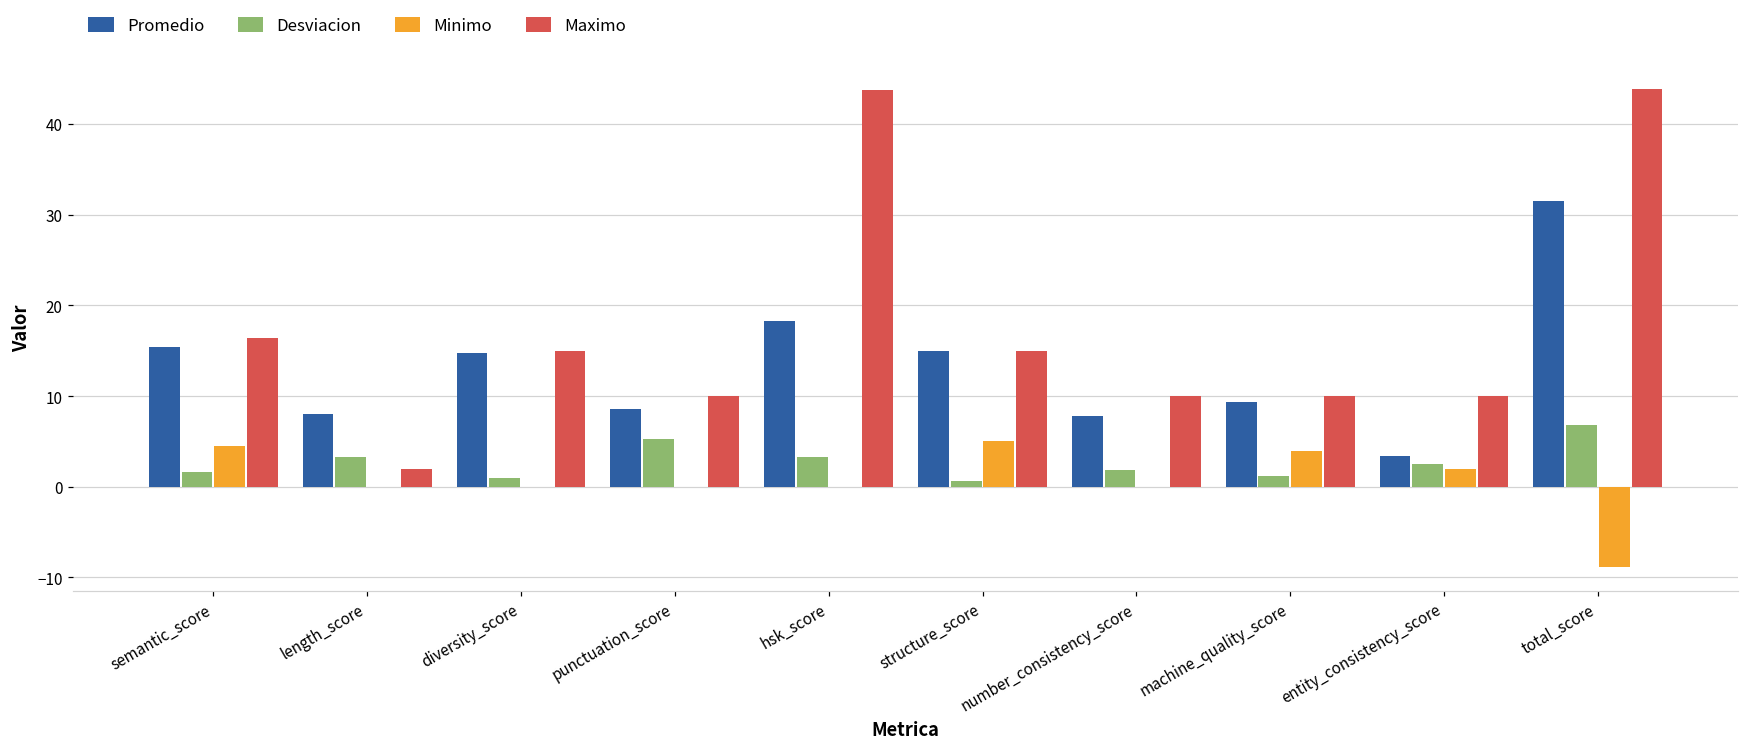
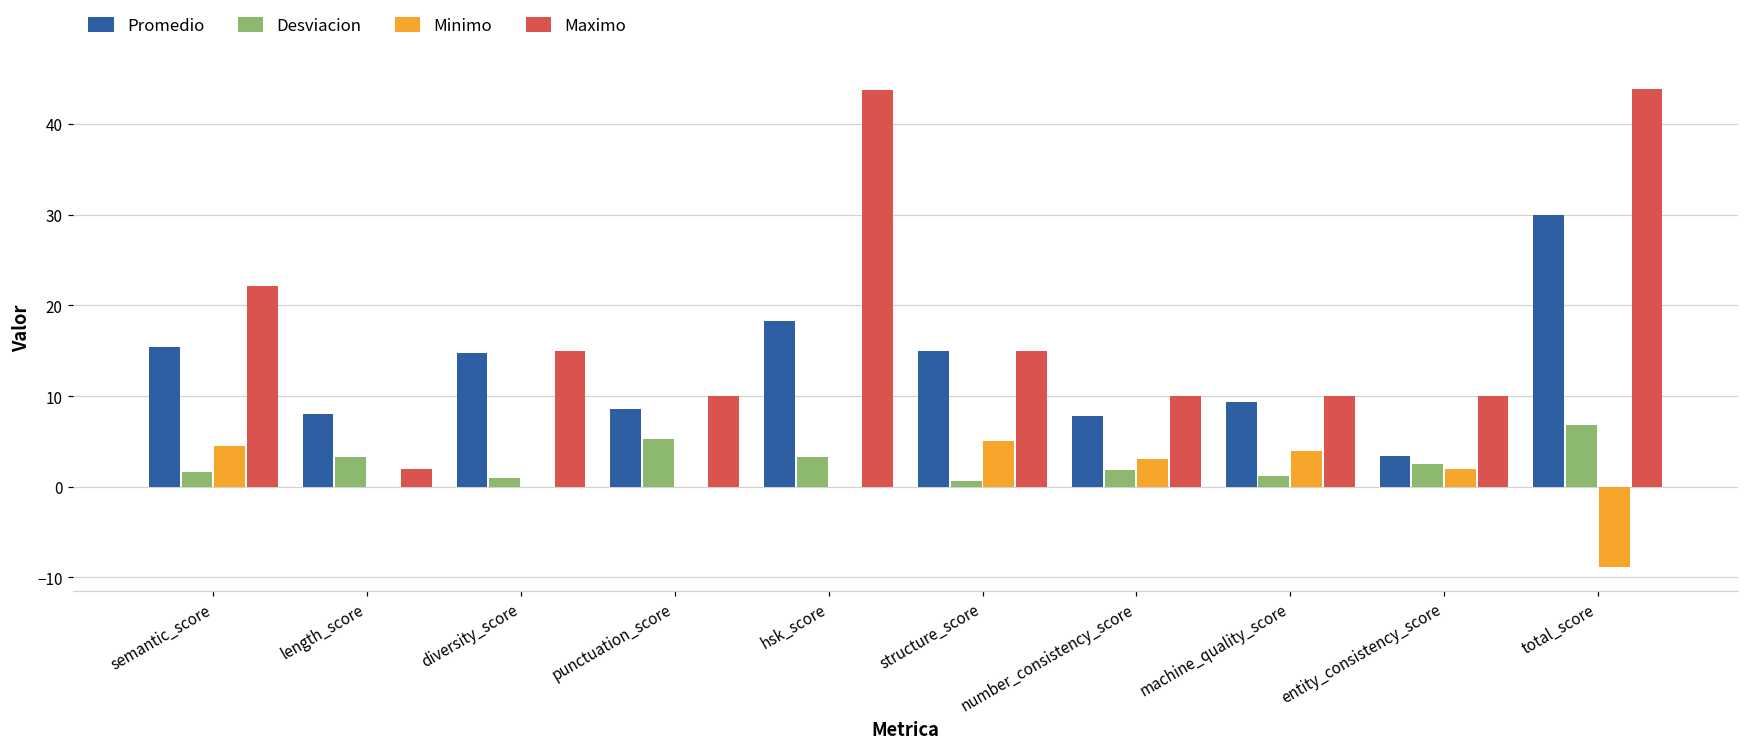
  {
    "Promedio": {
      "semantic_score": 15,
      "length_score": 8,
      "diversity_score": 15,
      "punctuation_score": 9,
      "hsk_score": 18,
      "structure_score": 15,
      "number_consistency_score": 8,
      "machine_quality_score": 9,
      "entity_consistency_score": 3,
-     "total_score": 32
+     "total_score": 30
    },
    "Desviacion": {
      "semantic_score": 2,
      "length_score": 3,
      "diversity_score": 1,
      "punctuation_score": 5,
      "hsk_score": 3,
      "structure_score": 1,
      "number_consistency_score": 2,
      "machine_quality_score": 1,
      "entity_consistency_score": 2,
      "total_score": 7
    },
    "Minimo": {
      "semantic_score": 5,
      "length_score": 0,
      "diversity_score": 0,
      "punctuation_score": 0,
      "hsk_score": 0,
      "structure_score": 5,
-     "number_consistency_score": 0,
+     "number_consistency_score": 3,
      "machine_quality_score": 4,
      "entity_consistency_score": 2,
      "total_score": -9
    },
    "Maximo": {
-     "semantic_score": 16,
+     "semantic_score": 22,
      "length_score": 2,
      "diversity_score": 15,
      "punctuation_score": 10,
      "hsk_score": 44,
      "structure_score": 15,
      "number_consistency_score": 10,
      "machine_quality_score": 10,
      "entity_consistency_score": 10,
      "total_score": 44
    }
  }
